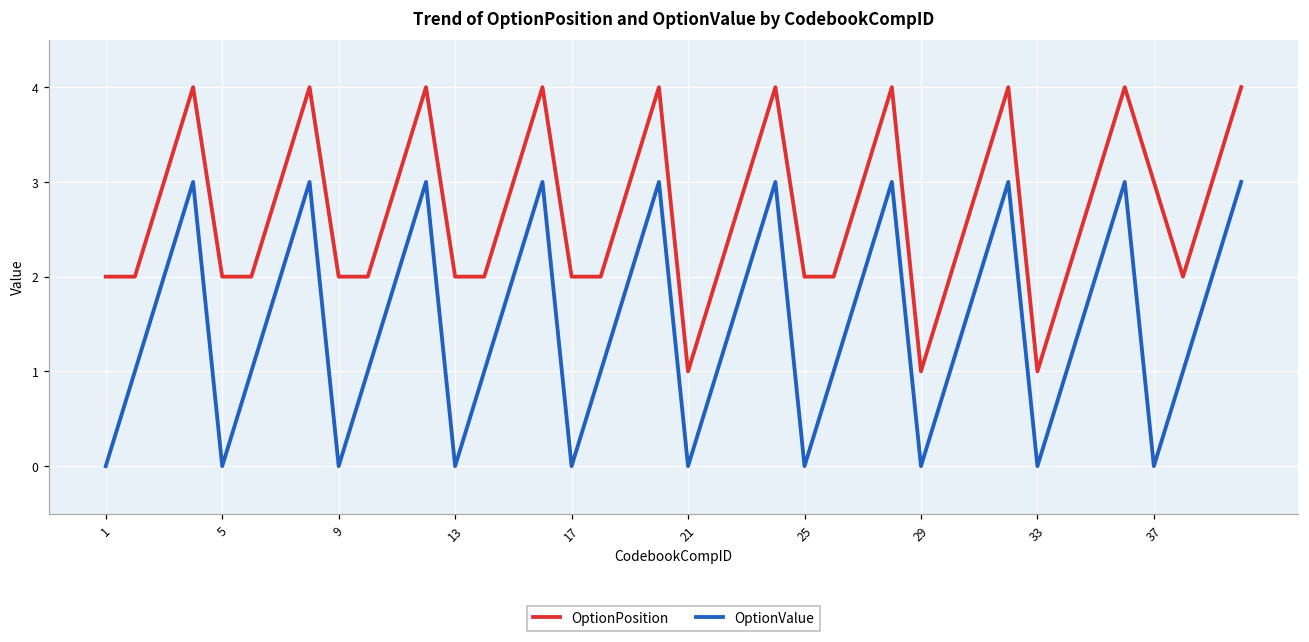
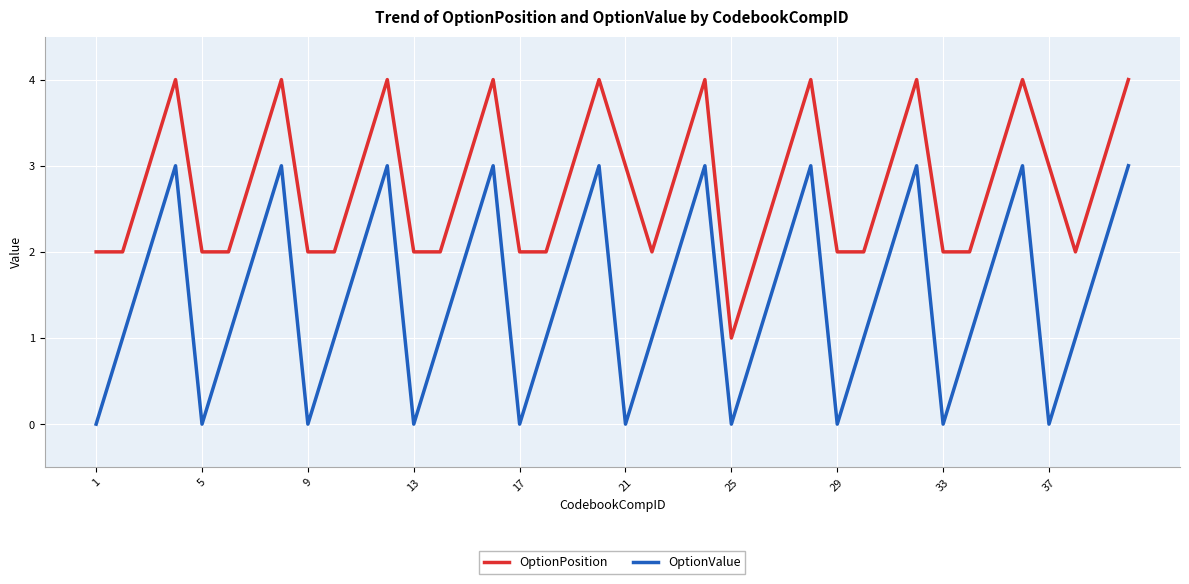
  {
    "OptionPosition": {
      "1": 2,
      "5": 2,
      "9": 2,
      "13": 2,
      "17": 2,
-     "21": 1,
-     "25": 2,
-     "29": 1,
-     "33": 1,
+     "21": 3,
+     "25": 1,
+     "29": 2,
+     "33": 2,
      "37": 3
    },
    "OptionValue": {
      "1": 0,
      "5": 0,
      "9": 0,
      "13": 0,
      "17": 0,
      "21": 0,
      "25": 0,
      "29": 0,
      "33": 0,
      "37": 0
    }
  }
